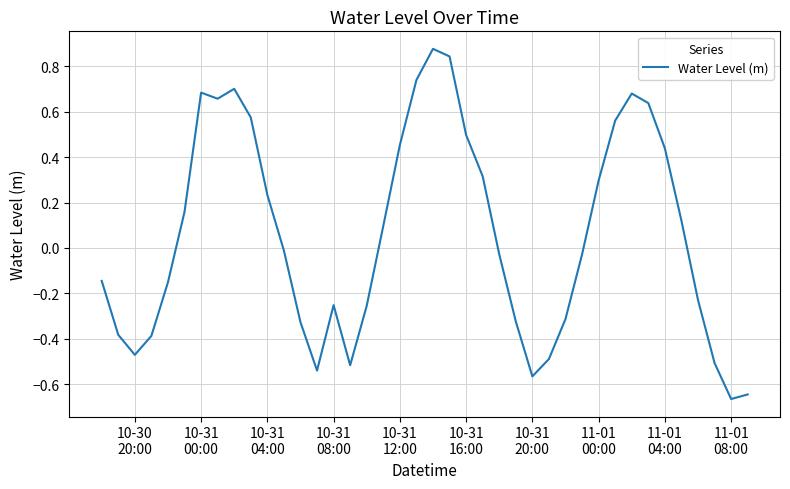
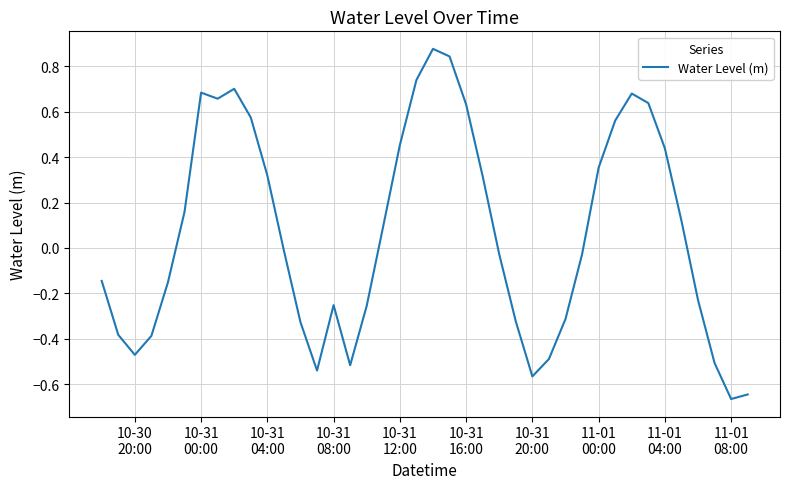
  {
    "10-30 20:00": -0.47,
    "10-31 00:00": 0.68,
-   "10-31 04:00": 0.23,
+   "10-31 04:00": 0.32,
    "10-31 08:00": -0.25,
    "10-31 12:00": 0.45,
-   "10-31 16:00": 0.50,
+   "10-31 16:00": 0.63,
    "10-31 20:00": -0.57,
-   "11-01 00:00": 0.30,
+   "11-01 00:00": 0.35,
    "11-01 04:00": 0.44,
    "11-01 08:00": -0.67
  }
